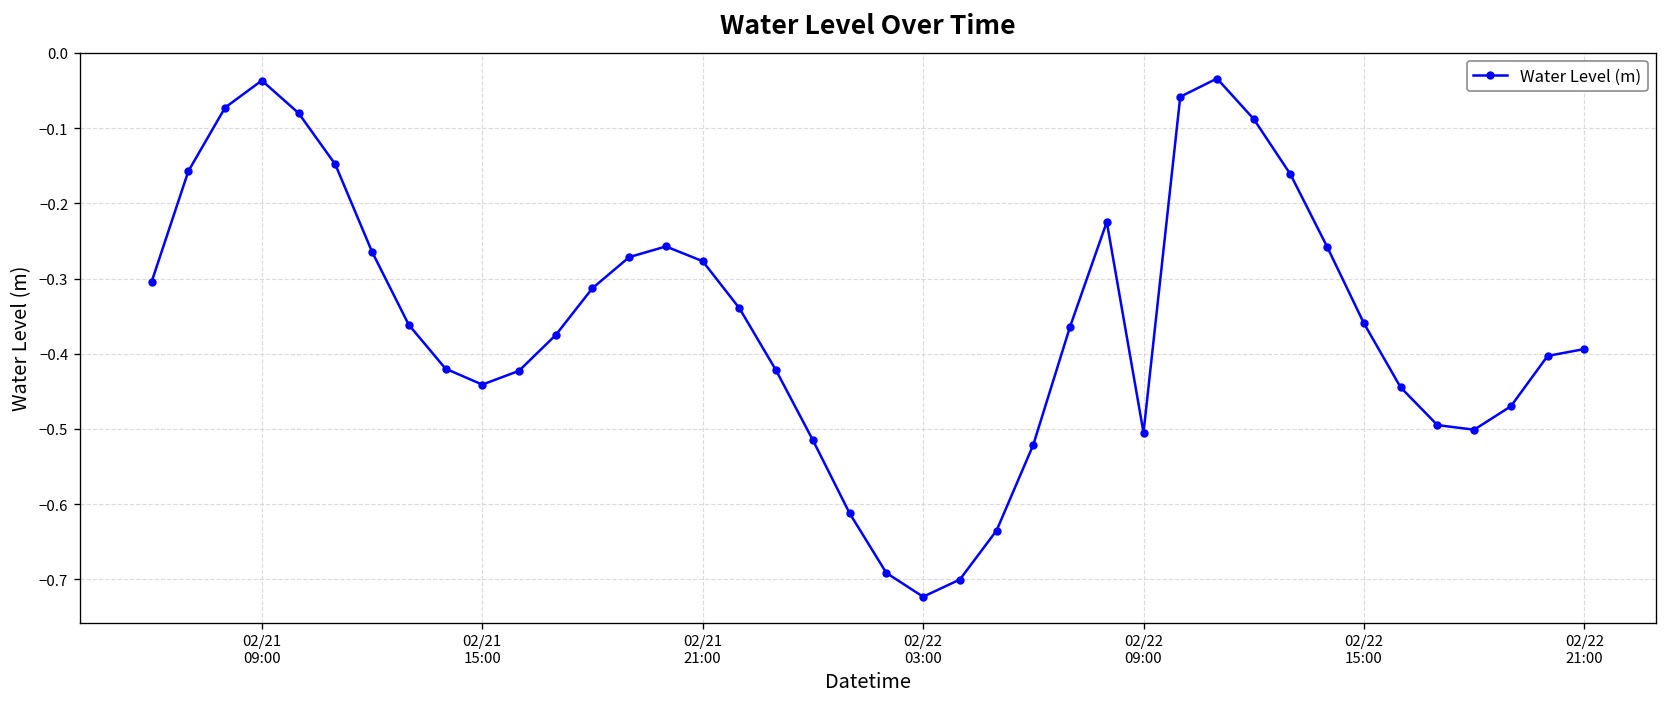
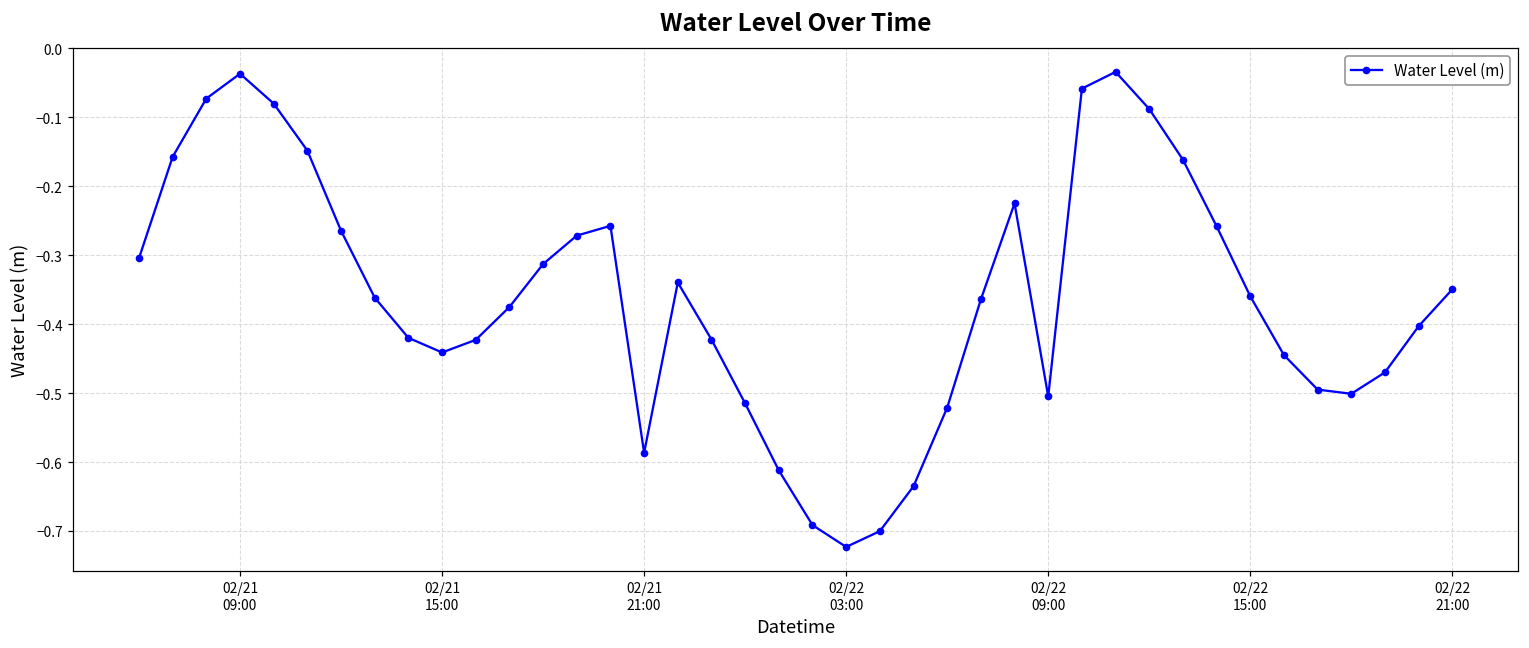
  {
    "02/21 09:00": -0.04,
    "02/21 15:00": -0.44,
-   "02/21 21:00": -0.28,
+   "02/21 21:00": -0.59,
    "02/22 03:00": -0.72,
    "02/22 09:00": -0.50,
    "02/22 15:00": -0.36,
-   "02/22 21:00": -0.39
+   "02/22 21:00": -0.35
  }
